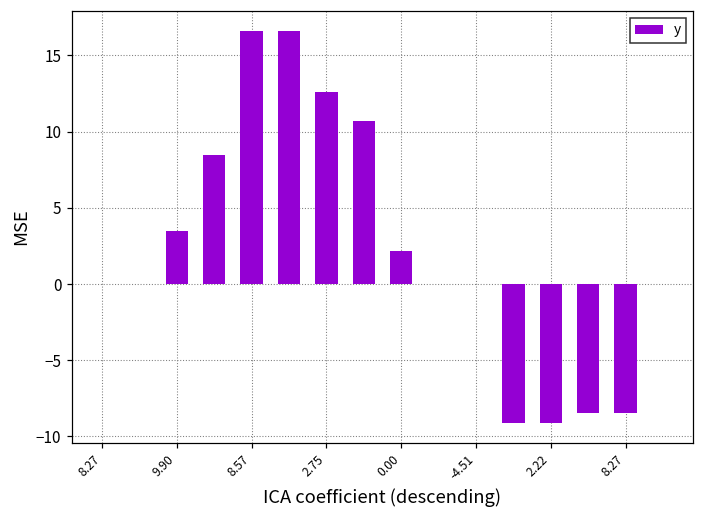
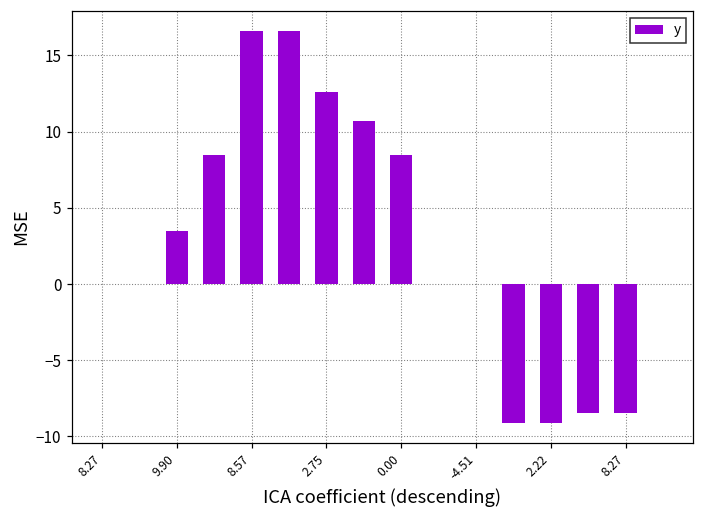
  {
    "9.90": 3.5,
    "8.57": 16.6,
    "2.75": 12.6,
-   "0.00": 2.2,
+   "0.00": 8.5,
    "-4.51": 0.0,
    "2.22": -9.1
  }
